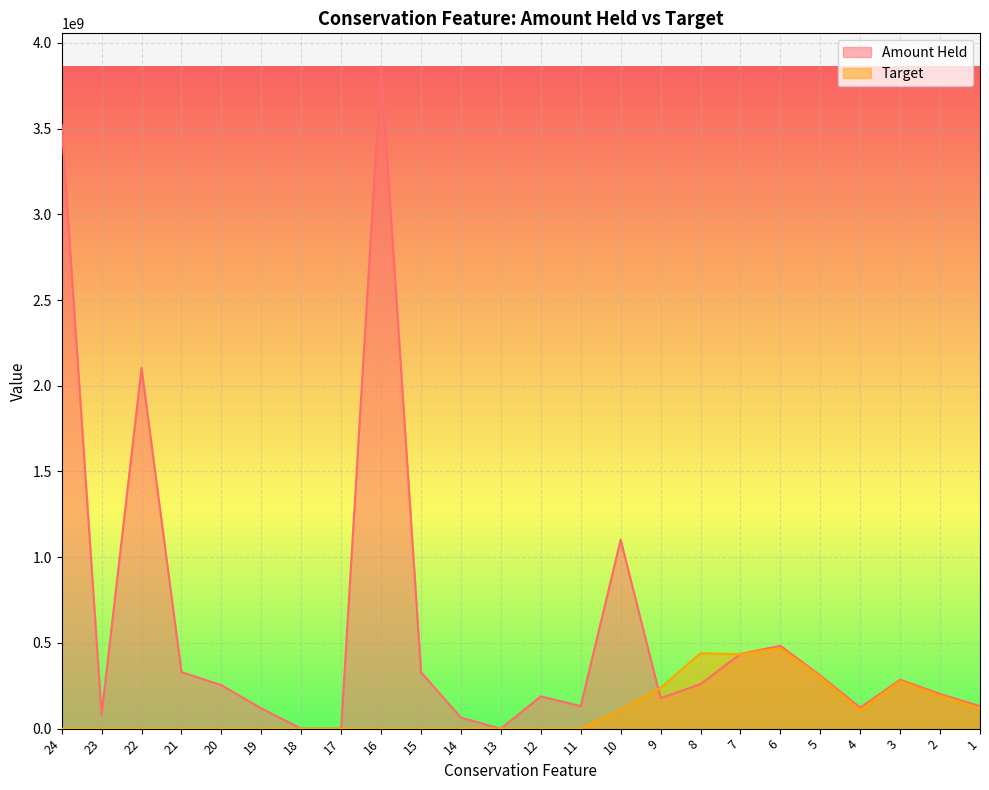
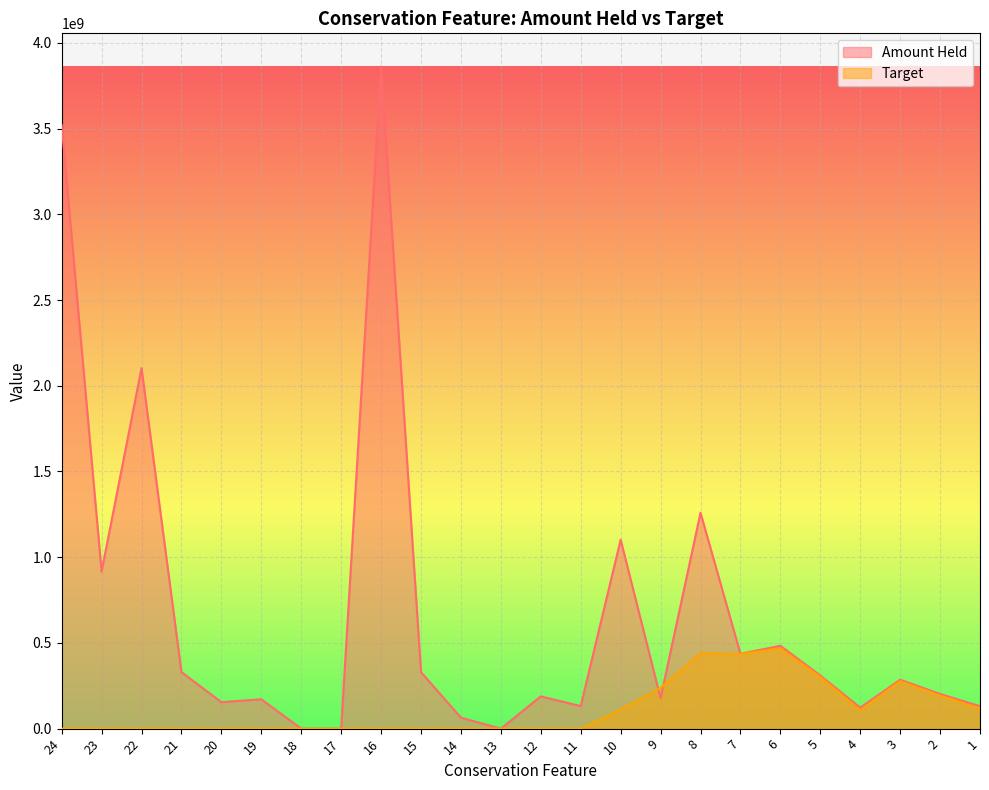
  {
    "Amount Held": {
      "24": 3520000000,
-     "23": 80000000,
+     "23": 920000000,
      "22": 2100000000,
      "21": 330000000,
-     "20": 250000000,
-     "19": 120000000,
+     "20": 150000000,
+     "19": 170000000,
      "16": 3860000000,
      "15": 330000000,
      "14": 60000000,
      "12": 190000000,
      "11": 130000000,
      "10": 1100000000,
      "9": 180000000,
-     "8": 260000000
+     "8": 1260000000
    },
    "Target": {
      "24": 0,
      "23": 0,
      "22": 0,
      "21": 0,
      "20": 0,
      "19": 0,
      "16": 0,
      "15": 0,
      "14": 0,
      "12": 0,
      "11": 0,
      "10": 110000000,
      "9": 240000000,
      "8": 440000000
    }
  }
